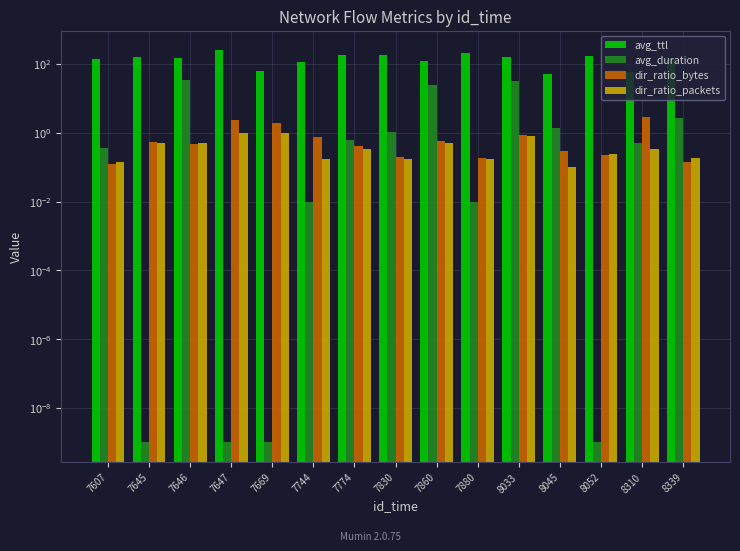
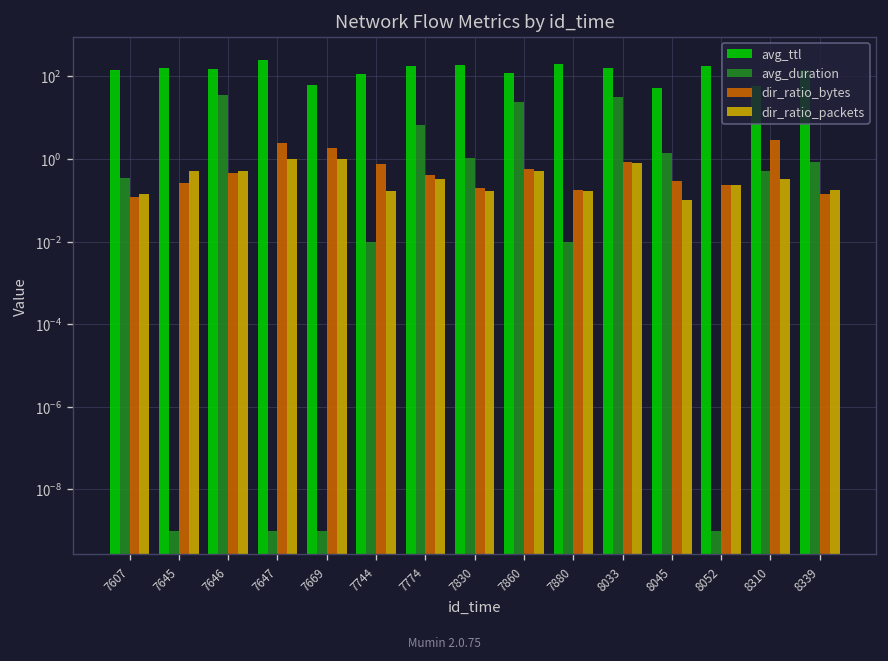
  {
    "avg_ttl": {
      "7607": 140,
      "7645": 200,
      "7646": 150,
      "7647": 200,
      "7669": 60,
      "7744": 120,
      "7774": 200,
      "7830": 200,
      "7860": 120,
      "7880": 200,
      "8033": 200,
      "8045": 50,
      "8052": 200
    },
    "avg_duration": {
      "7607": 0.4,
      "7645": 0.0000000010,
      "7646": 30,
      "7647": 0.0000000010,
      "7669": 0.0000000010,
      "7744": 0.010,
-     "7774": 0.6,
+     "7774": 7,
      "7830": 1.0,
      "7860": 20,
      "7880": 0.010,
      "8033": 30,
      "8045": 1.4,
      "8052": 0.0000000010,
      "8310": 0.5,
-     "8339": 3
+     "8339": 0.9
    },
    "dir_ratio_bytes": {
      "7607": 0.1,
-     "7645": 0.5,
+     "7645": 0.3,
      "7646": 0.5,
      "7647": 2,
      "7669": 2,
      "7744": 0.7,
      "7774": 0.4,
      "7830": 0.2,
      "7860": 0.6,
      "7880": 0.2,
      "8033": 0.9,
      "8045": 0.3,
      "8052": 0.2,
      "8310": 3,
      "8339": 0.14
    },
    "dir_ratio_packets": {
      "7607": 0.14,
      "7645": 0.5,
      "7646": 0.5,
      "7647": 1.0,
      "7669": 1.0,
      "7744": 0.2,
      "7774": 0.3,
      "7830": 0.2,
      "7860": 0.5,
      "7880": 0.2,
      "8033": 0.8,
      "8045": 0.1,
      "8052": 0.2,
      "8310": 0.3,
      "8339": 0.2
    }
  }
